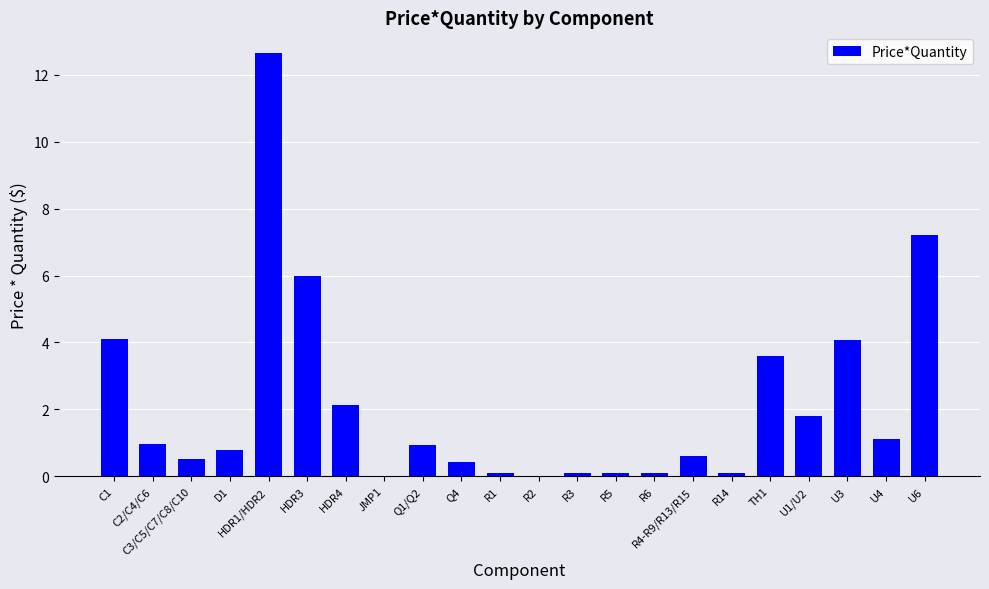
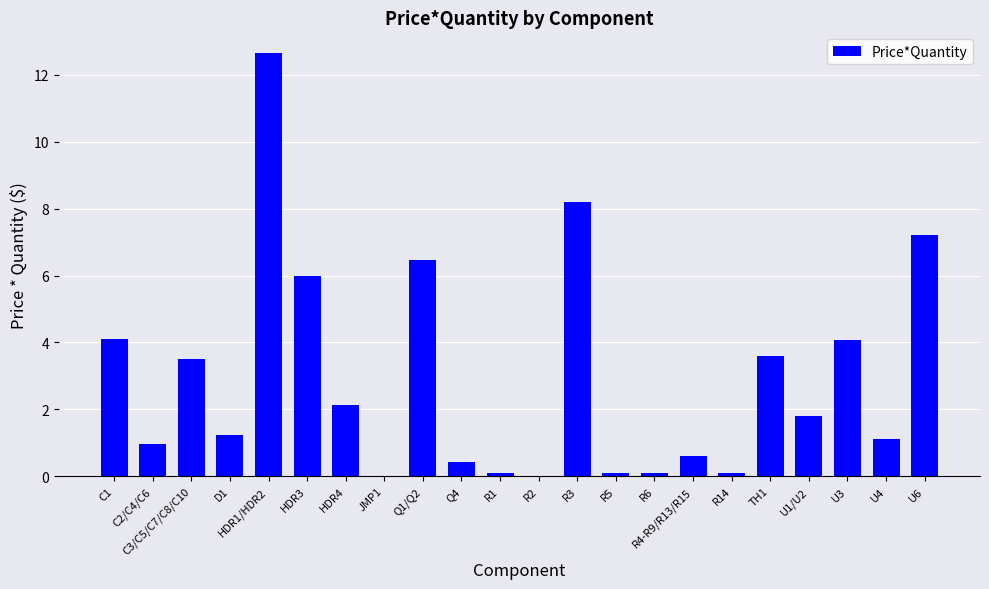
  {
    "C1": 4.1,
    "C2/C4/C6": 1.0,
-   "C3/C5/C7/C8/C10": 0.5,
-   "D1": 0.8,
+   "C3/C5/C7/C8/C10": 3.5,
+   "D1": 1.2,
    "HDR1/HDR2": 12.6,
    "HDR3": 6.0,
    "HDR4": 2.1,
    "JMP1": 0.0,
-   "Q1/Q2": 0.9,
+   "Q1/Q2": 6.5,
    "Q4": 0.4,
    "R1": 0.1,
-   "R3": 0.1,
+   "R3": 8.2,
    "R5": 0.1,
    "R6": 0.1,
    "R4-R9/R13/R15": 0.6,
    "R14": 0.1,
    "TH1": 3.6,
    "U1/U2": 1.8,
    "U3": 4.1,
    "U4": 1.1,
    "U6": 7.2
  }
